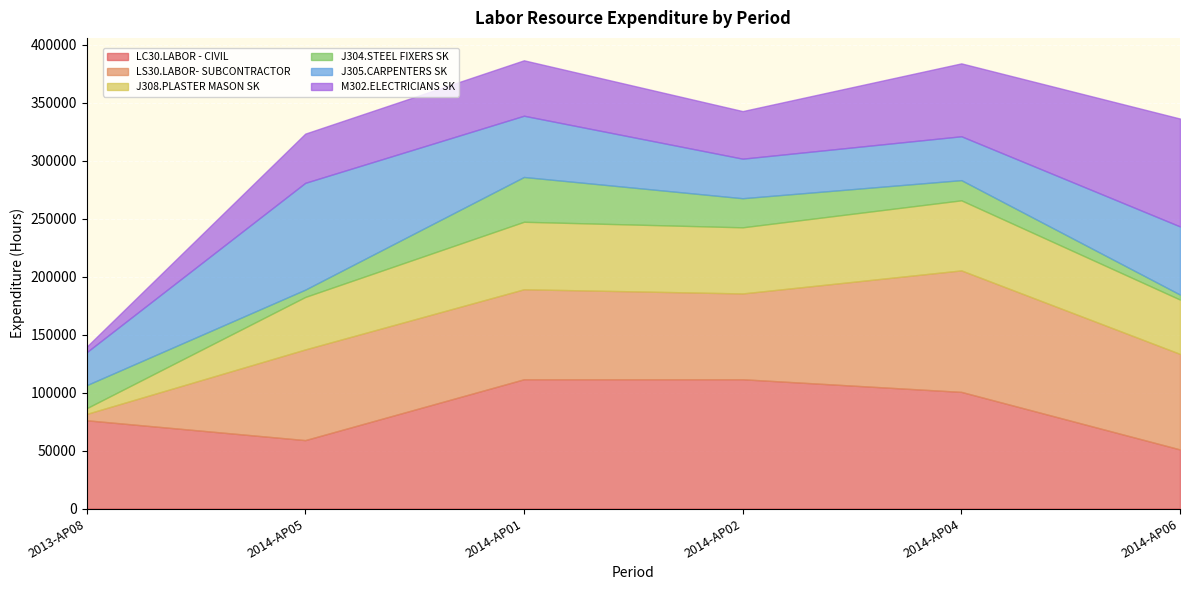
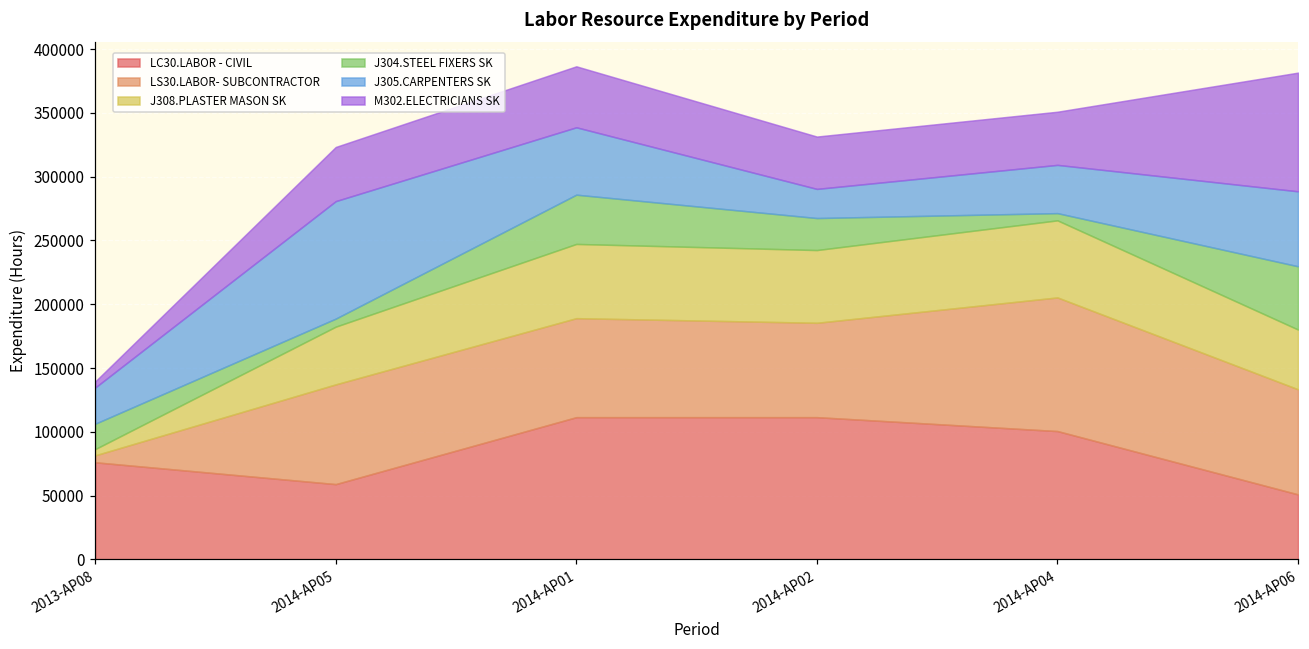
  {
    "J304.STEEL FIXERS SK": {
      "2013-AP08": 20000,
      "2014-AP05": 6000,
      "2014-AP01": 39000,
      "2014-AP02": 25000,
-     "2014-AP04": 17000,
-     "2014-AP06": 4000
+     "2014-AP04": 6000,
+     "2014-AP06": 50000
    },
    "J305.CARPENTERS SK": {
      "2013-AP08": 28000,
      "2014-AP05": 92000,
      "2014-AP01": 53000,
-     "2014-AP02": 34000,
+     "2014-AP02": 23000,
      "2014-AP04": 38000,
      "2014-AP06": 59000
    },
    "M302.ELECTRICIANS SK": {
      "2013-AP08": 5000,
      "2014-AP05": 42000,
      "2014-AP01": 48000,
      "2014-AP02": 41000,
-     "2014-AP04": 63000,
+     "2014-AP04": 42000,
      "2014-AP06": 93000
    }
  }
